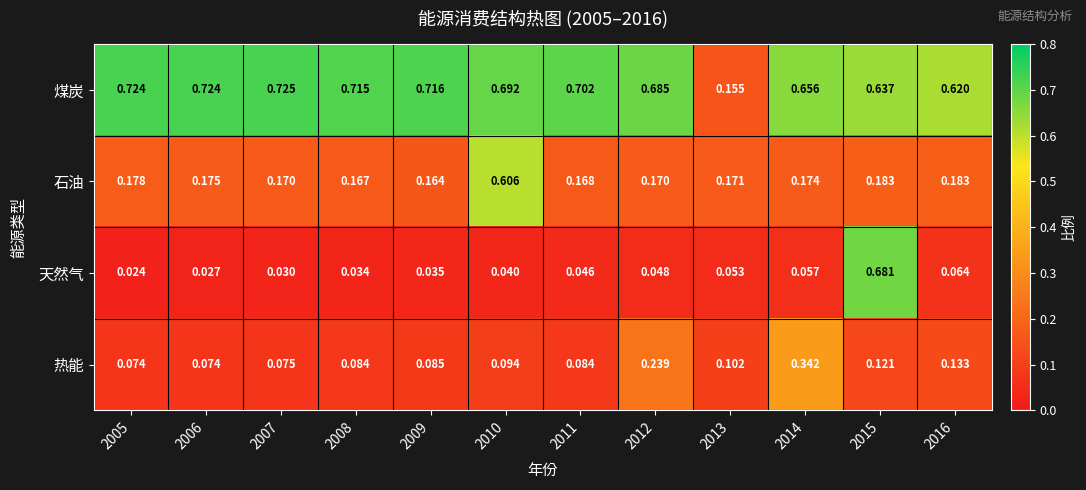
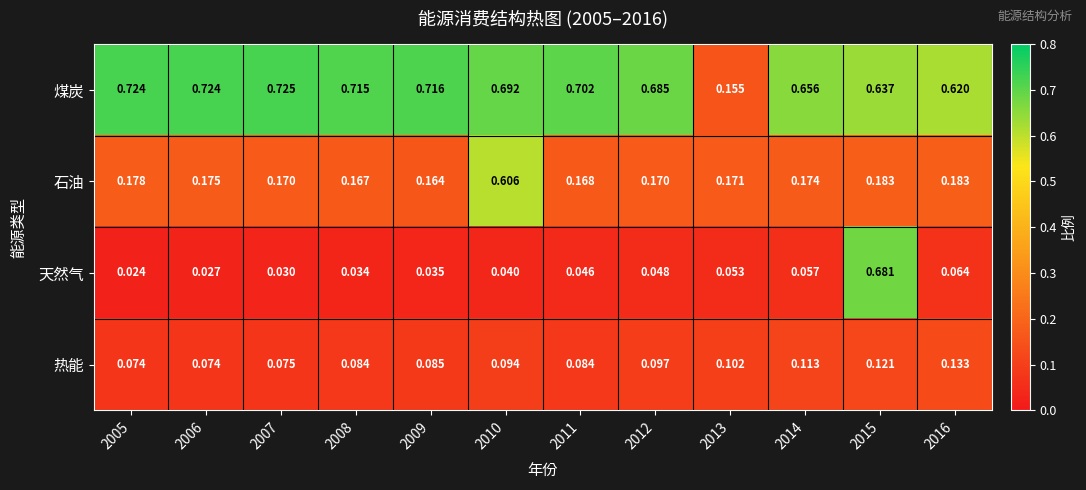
  {
    "煤炭": {
      "2005": 0.724,
      "2006": 0.724,
      "2007": 0.725,
      "2008": 0.715,
      "2009": 0.716,
      "2010": 0.692,
      "2011": 0.702,
      "2012": 0.685,
      "2013": 0.155,
      "2014": 0.656,
      "2015": 0.637,
      "2016": 0.620
    },
    "石油": {
      "2005": 0.178,
      "2006": 0.175,
      "2007": 0.170,
      "2008": 0.167,
      "2009": 0.164,
      "2010": 0.606,
      "2011": 0.168,
      "2012": 0.170,
      "2013": 0.171,
      "2014": 0.174,
      "2015": 0.183,
      "2016": 0.183
    },
    "天然气": {
      "2005": 0.024,
      "2006": 0.027,
      "2007": 0.030,
      "2008": 0.034,
      "2009": 0.035,
      "2010": 0.040,
      "2011": 0.046,
      "2012": 0.048,
      "2013": 0.053,
      "2014": 0.057,
      "2015": 0.681,
      "2016": 0.064
    },
    "热能": {
      "2005": 0.074,
      "2006": 0.074,
      "2007": 0.075,
      "2008": 0.084,
      "2009": 0.085,
      "2010": 0.094,
      "2011": 0.084,
-     "2012": 0.239,
+     "2012": 0.097,
      "2013": 0.102,
-     "2014": 0.342,
+     "2014": 0.113,
      "2015": 0.121,
      "2016": 0.133
    }
  }
